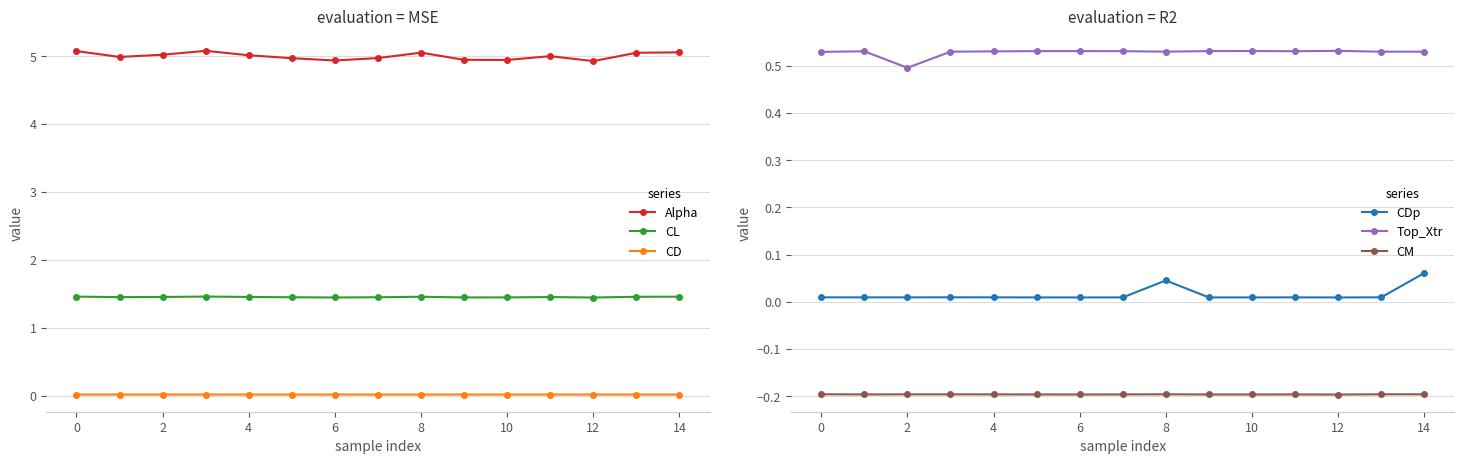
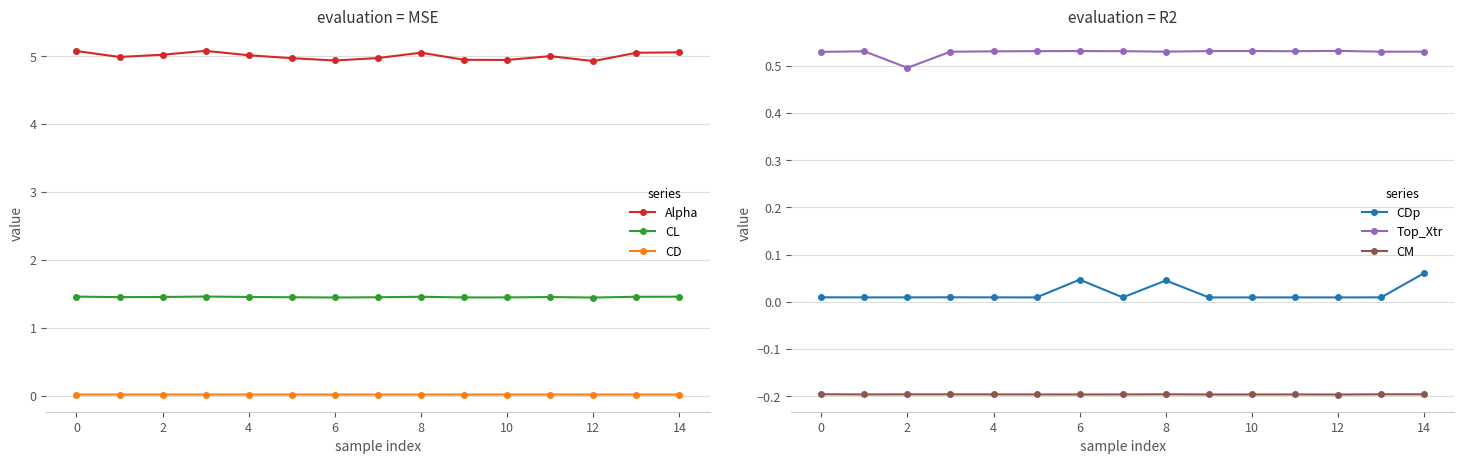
  {
    "evaluation = MSE": {
      "Alpha": {
        "0": 5.1,
        "2": 5.0,
        "4": 5.0,
        "6": 4.9,
        "8": 5.1,
        "10": 4.9,
        "12": 4.9,
        "14": 5.1
      },
      "CL": {
        "0": 1.5,
        "2": 1.5,
        "4": 1.5,
        "6": 1.4,
        "8": 1.5,
        "10": 1.4,
        "12": 1.4,
        "14": 1.5
      },
      "CD": {
        "0": 0.0,
        "2": 0.0,
        "4": 0.0,
        "6": 0.0,
        "8": 0.0,
        "10": 0.0,
        "12": 0.0,
        "14": 0.0
      }
    },
    "evaluation = R2": {
      "CDp": {
        "0": 0.01,
        "2": 0.01,
        "4": 0.01,
-       "6": 0.01,
+       "6": 0.05,
        "8": 0.05,
        "10": 0.01,
        "12": 0.01,
        "14": 0.06
      },
      "Top_Xtr": {
        "0": 0.53,
        "2": 0.50,
        "4": 0.53,
        "6": 0.53,
        "8": 0.53,
        "10": 0.53,
        "12": 0.53,
        "14": 0.53
      },
      "CM": {
        "0": -0.20,
        "2": -0.20,
        "4": -0.20,
        "6": -0.20,
        "8": -0.20,
        "10": -0.20,
        "12": -0.20,
        "14": -0.20
      }
    }
  }
